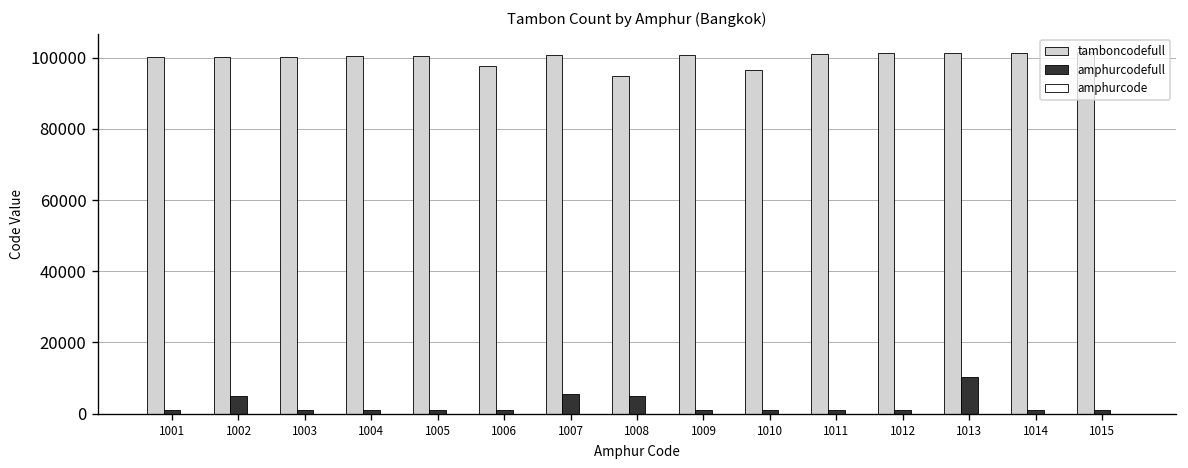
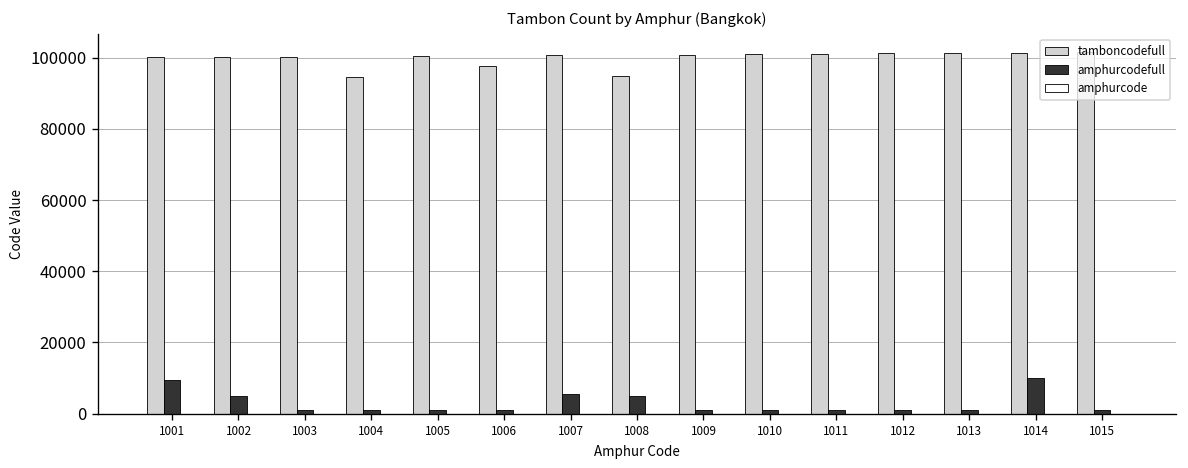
  {
    "tamboncodefull": {
      "1001": 100000,
      "1002": 100000,
      "1003": 100000,
-     "1004": 100000,
+     "1004": 95000,
      "1005": 101000,
      "1006": 98000,
      "1007": 101000,
      "1008": 95000,
      "1009": 101000,
-     "1010": 97000,
+     "1010": 101000,
      "1011": 101000,
      "1012": 101000,
      "1013": 101000,
      "1014": 101000
    },
    "amphurcodefull": {
-     "1001": 1000,
+     "1001": 9000,
      "1002": 5000,
      "1003": 1000,
      "1004": 1000,
      "1005": 1000,
      "1006": 1000,
      "1007": 6000,
      "1008": 5000,
      "1009": 1000,
      "1010": 1000,
      "1011": 1000,
      "1012": 1000,
-     "1013": 10000,
-     "1014": 1000,
+     "1013": 1000,
+     "1014": 10000,
      "1015": 1000
    }
  }
